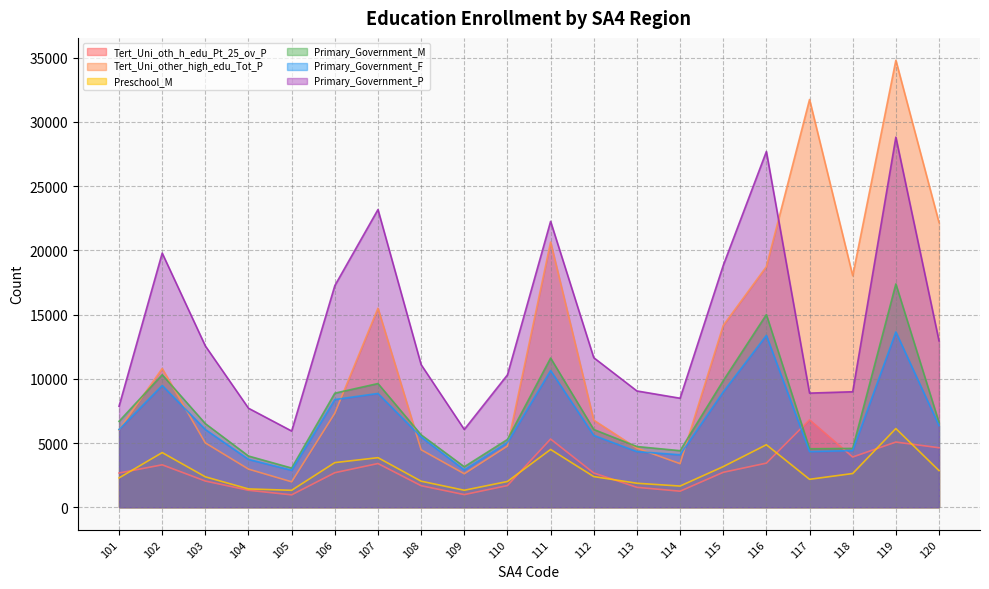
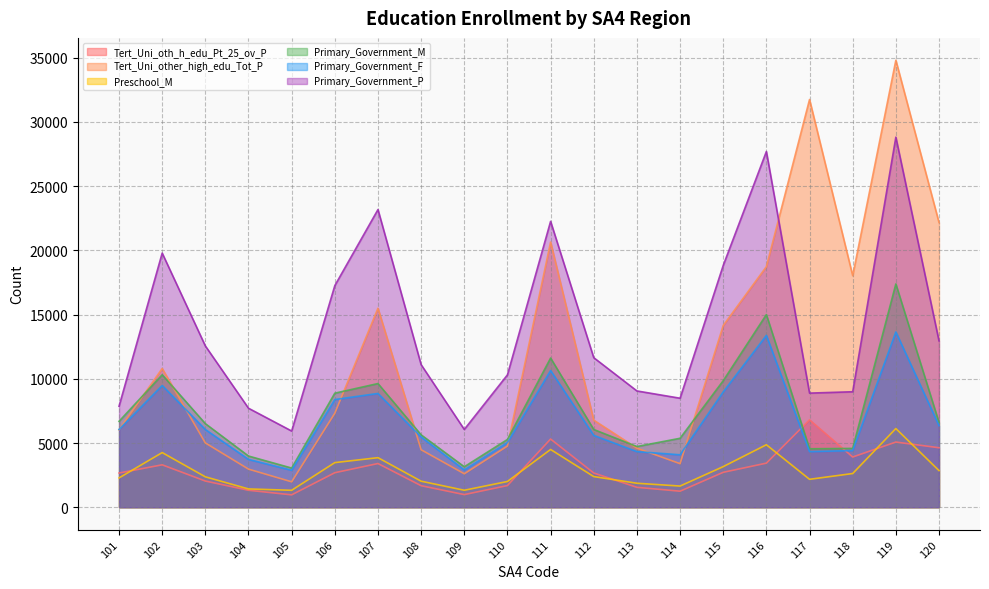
  {
    "Preschool_M": {
      "101": 2300,
      "102": 4300,
      "103": 2400,
      "105": 1300,
      "106": 3500,
      "107": 3900,
      "108": 2000,
      "109": 1300,
      "110": 2000,
      "111": 4500,
      "112": 2400,
      "113": 1900,
      "114": 1600,
      "115": 3200,
      "116": 4900,
      "117": 2200,
      "118": 2600,
      "119": 6100,
      "120": 2900
    },
    "Primary_Government_M": {
      "101": 6700,
      "102": 10300,
      "103": 6500,
      "104": 4000,
      "106": 8900,
      "107": 9600,
      "109": 3200,
      "110": 5300,
      "111": 11600,
      "112": 6100,
-     "114": 4400,
+     "114": 5400,
      "115": 9900,
      "116": 15000,
      "117": 4600,
      "119": 17400,
      "120": 6600
    },
    "Primary_Government_F": {
      "102": 9500,
      "103": 6100,
      "104": 3700,
      "106": 8400,
      "107": 8900,
      "109": 2900,
      "110": 5000,
      "111": 10600,
      "112": 5600,
      "113": 4300,
      "114": 4100,
      "115": 9000,
      "116": 13400,
      "117": 4300,
      "119": 13600,
      "120": 6400
    },
    "Primary_Government_P": {
      "101": 7900,
      "102": 19800,
      "103": 12600,
      "104": 7700,
      "105": 5900,
      "106": 17300,
      "107": 23200,
      "108": 11100,
      "109": 6100,
      "110": 10300,
      "111": 22300,
      "112": 11600,
      "113": 9100,
      "114": 8500,
      "115": 18800,
      "116": 27700,
      "117": 8900,
      "118": 9000,
      "119": 28800,
      "120": 13000
    }
  }
